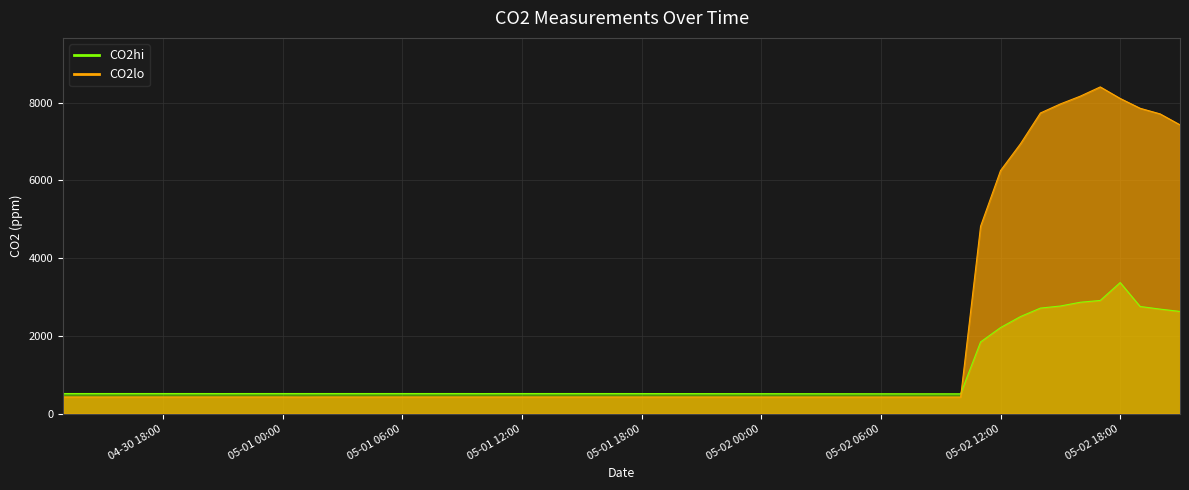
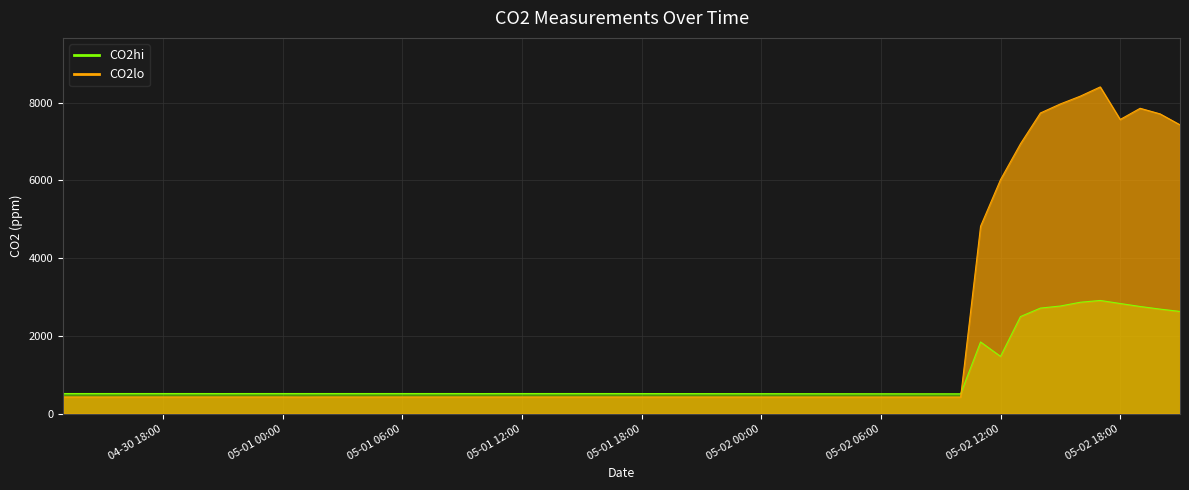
  {
    "CO2hi": {
      "04-30 18:00": 500,
      "05-01 00:00": 500,
      "05-01 06:00": 500,
      "05-01 12:00": 500,
-     "05-02 12:00": 2200,
-     "05-02 18:00": 3400
+     "05-02 12:00": 1500,
+     "05-02 18:00": 2800
    },
    "CO2lo": {
      "04-30 18:00": 400,
      "05-01 00:00": 400,
      "05-01 06:00": 400,
      "05-01 12:00": 400,
-     "05-02 12:00": 6300,
-     "05-02 18:00": 8100
+     "05-02 12:00": 6000,
+     "05-02 18:00": 7600
    }
  }
